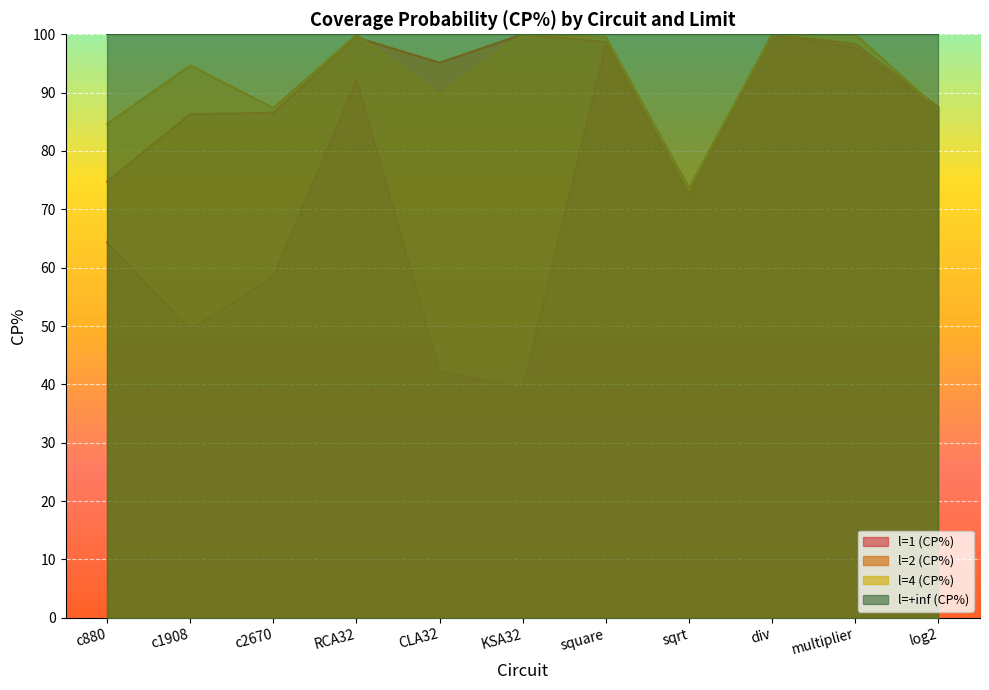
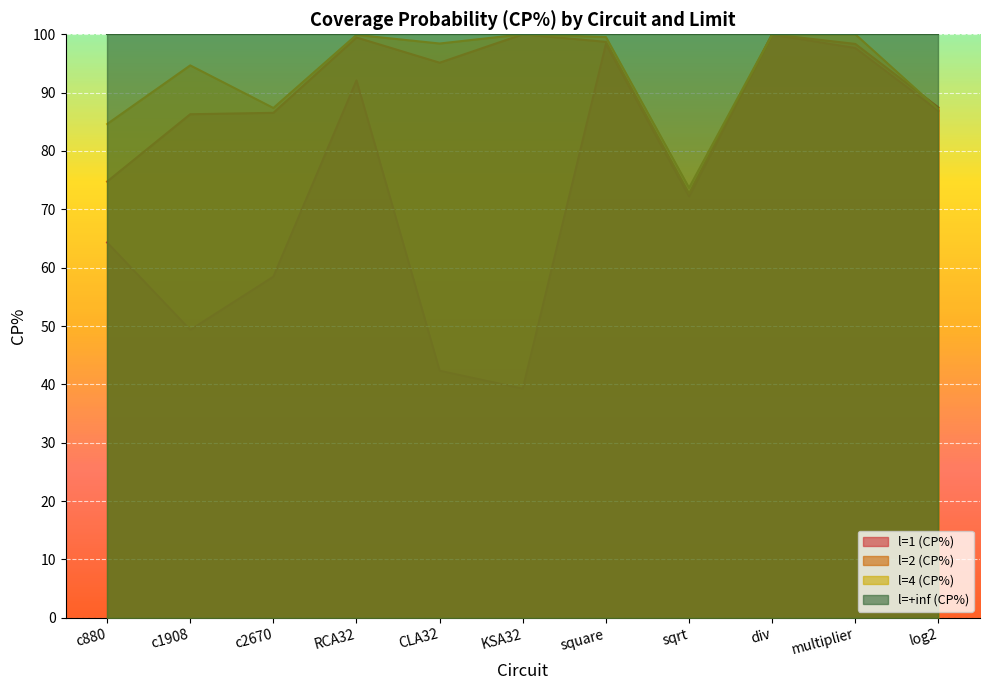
  {
    "l=1 (CP%)": {
      "c880": 64,
      "c1908": 49,
      "c2670": 58,
      "RCA32": 92,
      "CLA32": 42,
      "KSA32": 39,
      "sqrt": 72,
      "multiplier": 98
    },
    "l=2 (CP%)": {
      "c880": 75,
      "c1908": 86,
      "c2670": 87,
      "RCA32": 99,
      "CLA32": 95,
      "sqrt": 73,
      "multiplier": 98
    },
    "l=4 (CP%)": {
      "c880": 85,
      "c1908": 95,
      "c2670": 87,
-     "CLA32": 90,
+     "CLA32": 98,
      "square": 100,
      "sqrt": 74
    },
    "l=+inf (CP%)": {
      "c880": 100,
      "c1908": 100,
      "c2670": 100,
      "CLA32": 100,
      "square": 100,
      "sqrt": 100,
      "log2": 100
    }
  }
